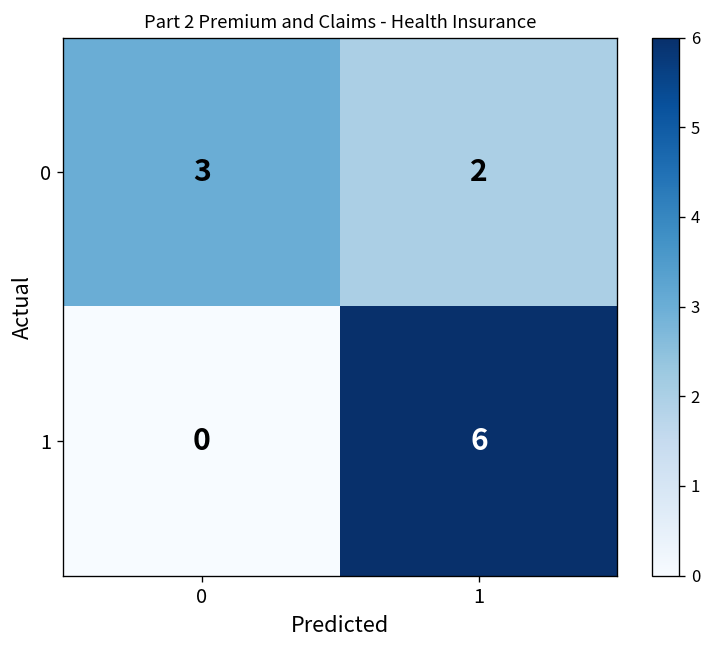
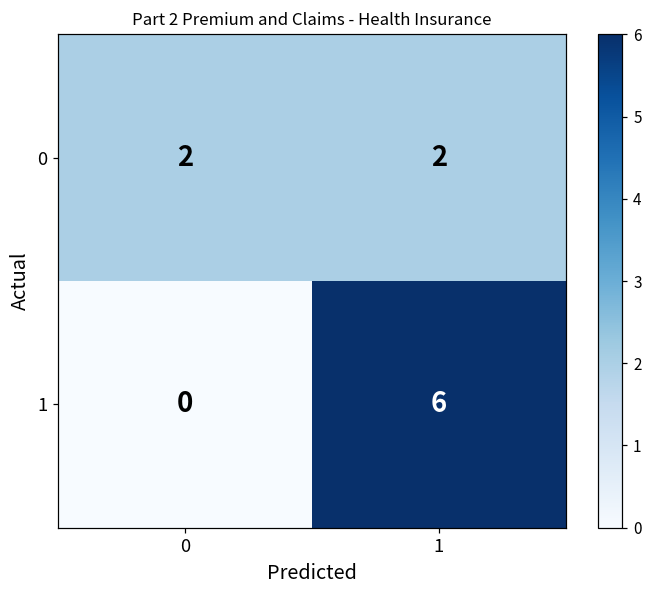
  {
    "0": {
-     "0": 3,
+     "0": 2,
      "1": 2
    },
    "1": {
      "0": 0,
      "1": 6
    }
  }
